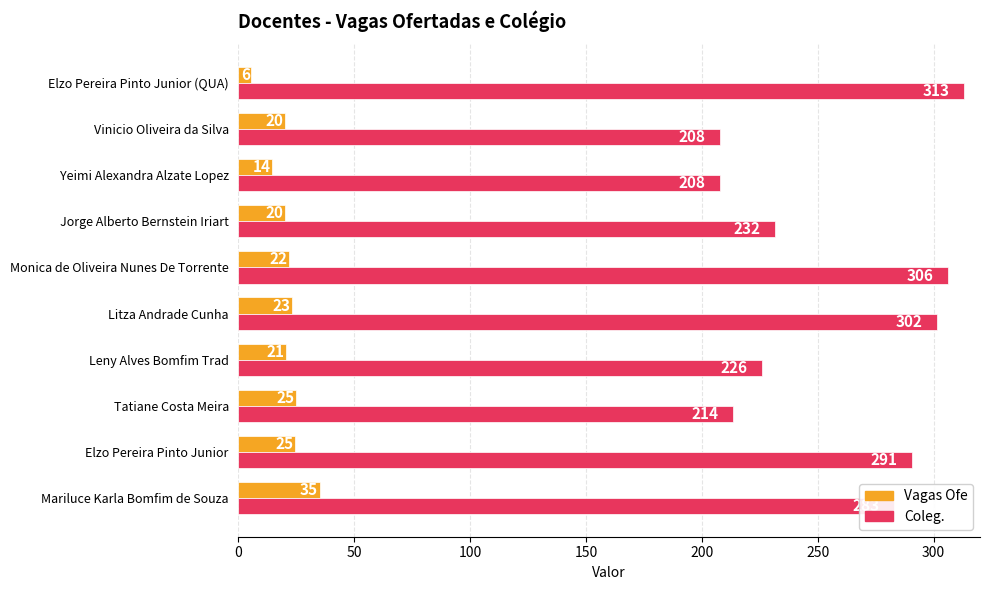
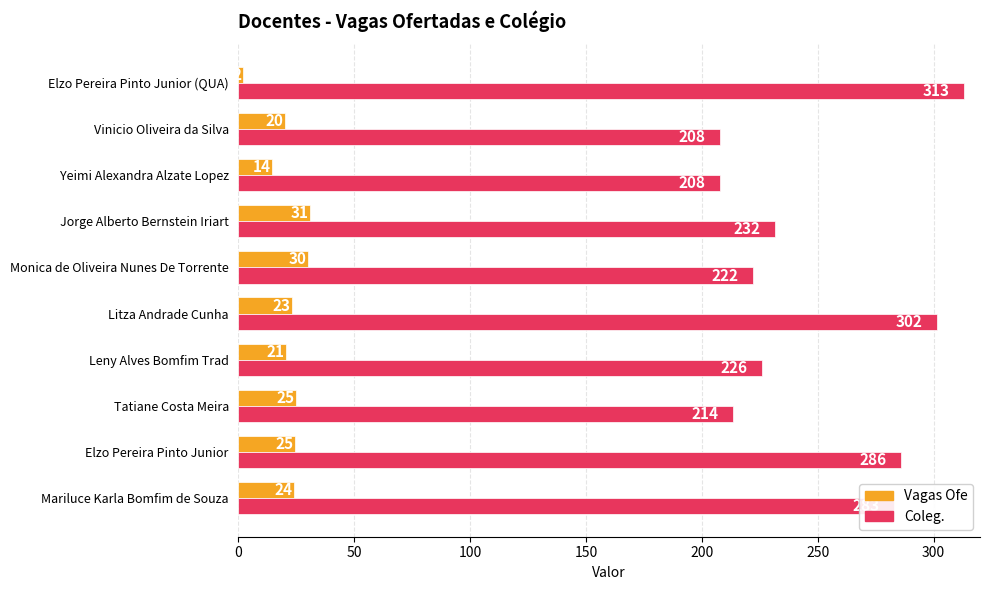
  {
    "Vagas Ofe": {
-     "Elzo Pereira Pinto Junior (QUA)": 6,
+     "Elzo Pereira Pinto Junior (QUA)": 2,
      "Vinicio Oliveira da Silva": 20,
      "Yeimi Alexandra Alzate Lopez": 14,
-     "Jorge Alberto Bernstein Iriart": 20,
-     "Monica de Oliveira Nunes De Torrente": 22,
+     "Jorge Alberto Bernstein Iriart": 31,
+     "Monica de Oliveira Nunes De Torrente": 30,
      "Litza Andrade Cunha": 23,
      "Leny Alves Bomfim Trad": 21,
      "Tatiane Costa Meira": 25,
      "Elzo Pereira Pinto Junior": 25,
-     "Mariluce Karla Bomfim de Souza": 35
+     "Mariluce Karla Bomfim de Souza": 24
    },
    "Coleg.": {
      "Elzo Pereira Pinto Junior (QUA)": 313,
      "Vinicio Oliveira da Silva": 208,
      "Yeimi Alexandra Alzate Lopez": 208,
      "Jorge Alberto Bernstein Iriart": 232,
-     "Monica de Oliveira Nunes De Torrente": 306,
+     "Monica de Oliveira Nunes De Torrente": 222,
      "Litza Andrade Cunha": 302,
      "Leny Alves Bomfim Trad": 226,
      "Tatiane Costa Meira": 214,
-     "Elzo Pereira Pinto Junior": 291
+     "Elzo Pereira Pinto Junior": 286
    }
  }
